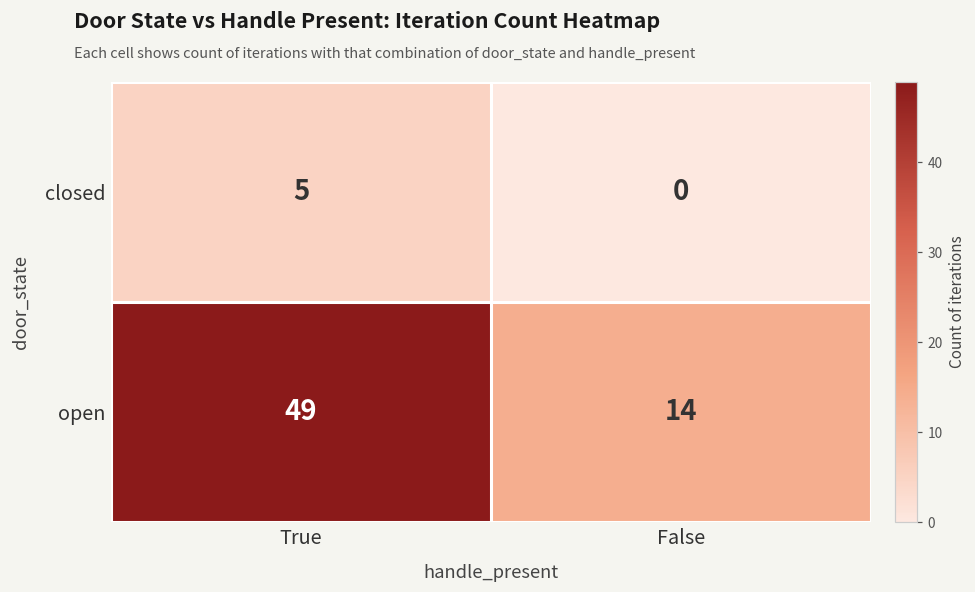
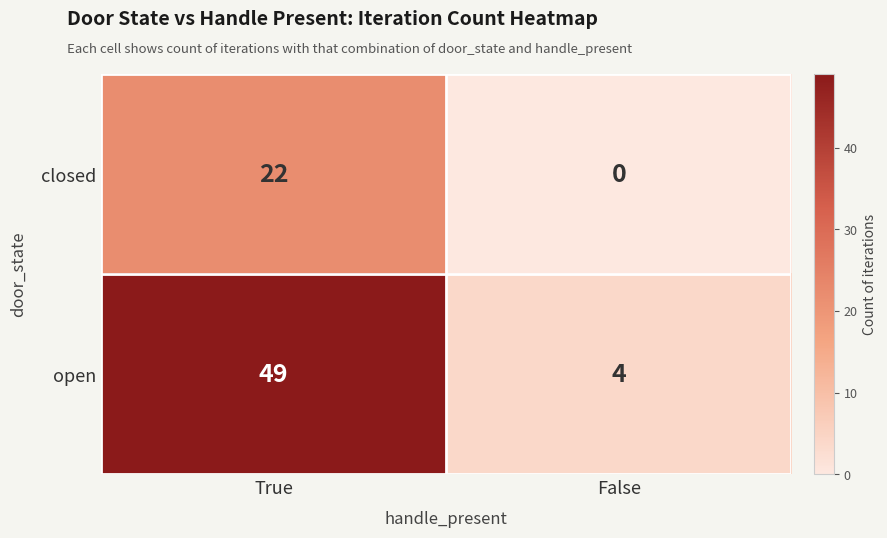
  {
    "closed": {
-     "True": 5,
+     "True": 22,
      "False": 0
    },
    "open": {
      "True": 49,
-     "False": 14
+     "False": 4
    }
  }
